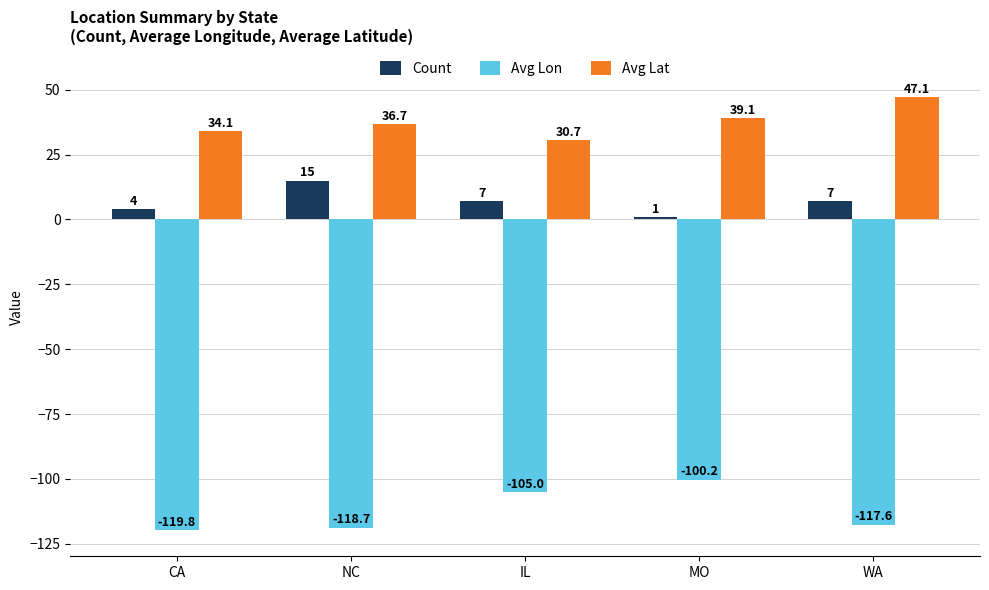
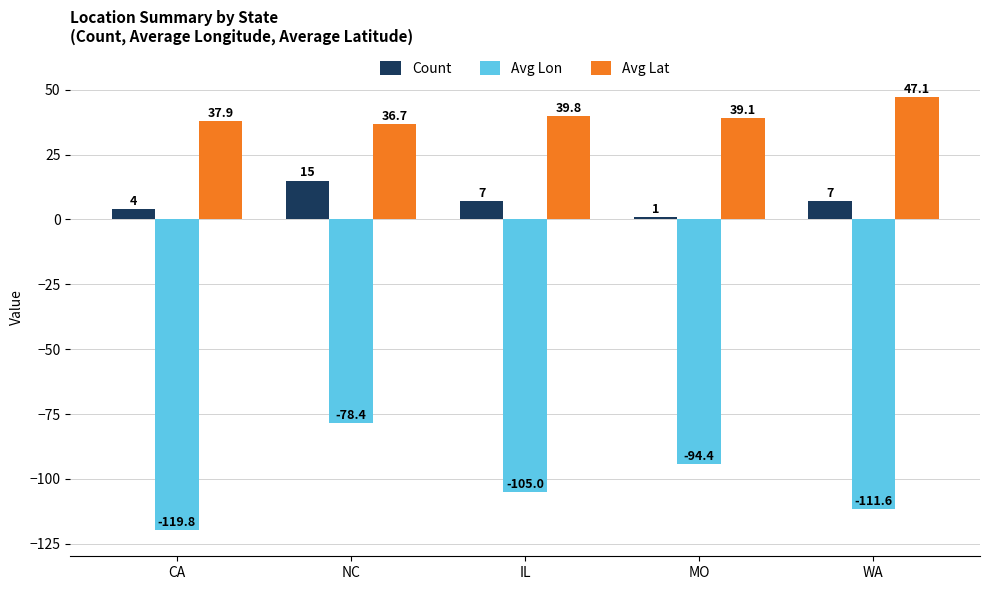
  {
    "Count": {
      "CA": 4,
      "NC": 15,
      "IL": 7,
      "MO": 1,
      "WA": 7
    },
    "Avg Lon": {
      "CA": -119.8,
-     "NC": -118.7,
+     "NC": -78.4,
      "IL": -105.0,
-     "MO": -100.2,
-     "WA": -117.6
+     "MO": -94.4,
+     "WA": -111.6
    },
    "Avg Lat": {
-     "CA": 34.1,
+     "CA": 37.9,
      "NC": 36.7,
-     "IL": 30.7,
+     "IL": 39.8,
      "MO": 39.1,
      "WA": 47.1
    }
  }
